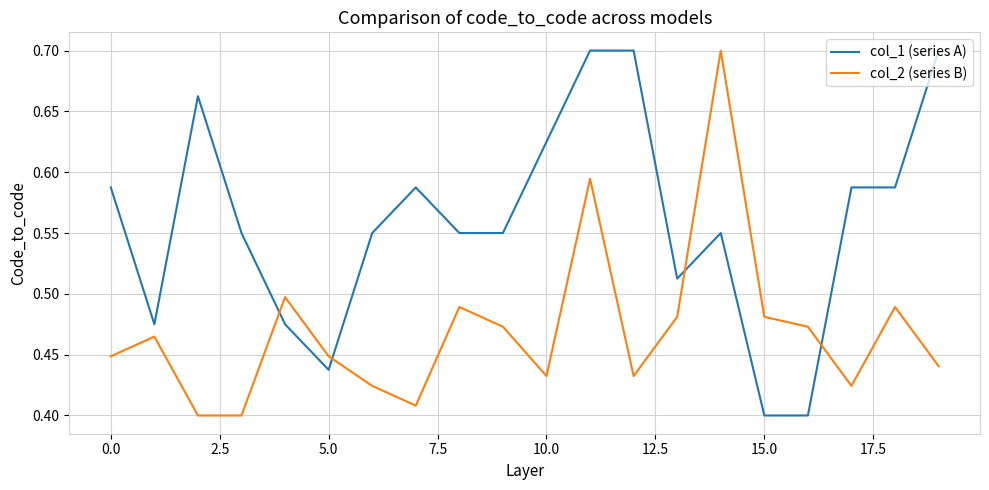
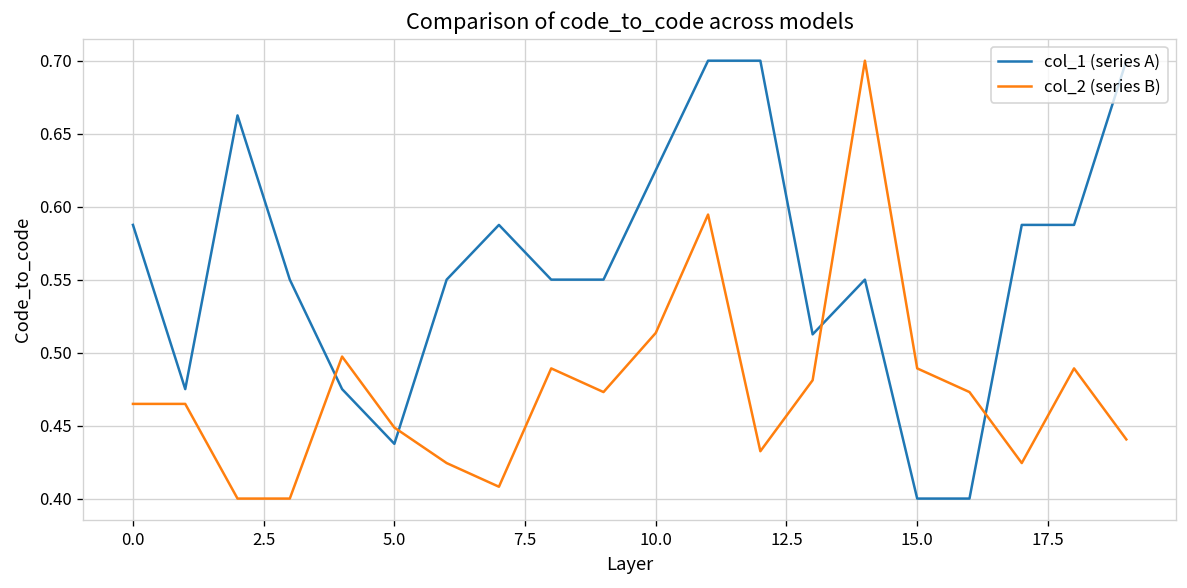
  {
    "col_1 (series A)": {
      "0.0": 0.588,
      "5.0": 0.438,
      "10.0": 0.625,
      "15.0": 0.400
    },
    "col_2 (series B)": {
-     "0.0": 0.449,
+     "0.0": 0.465,
      "5.0": 0.449,
-     "10.0": 0.432,
-     "15.0": 0.481
+     "10.0": 0.514,
+     "15.0": 0.489
    }
  }
